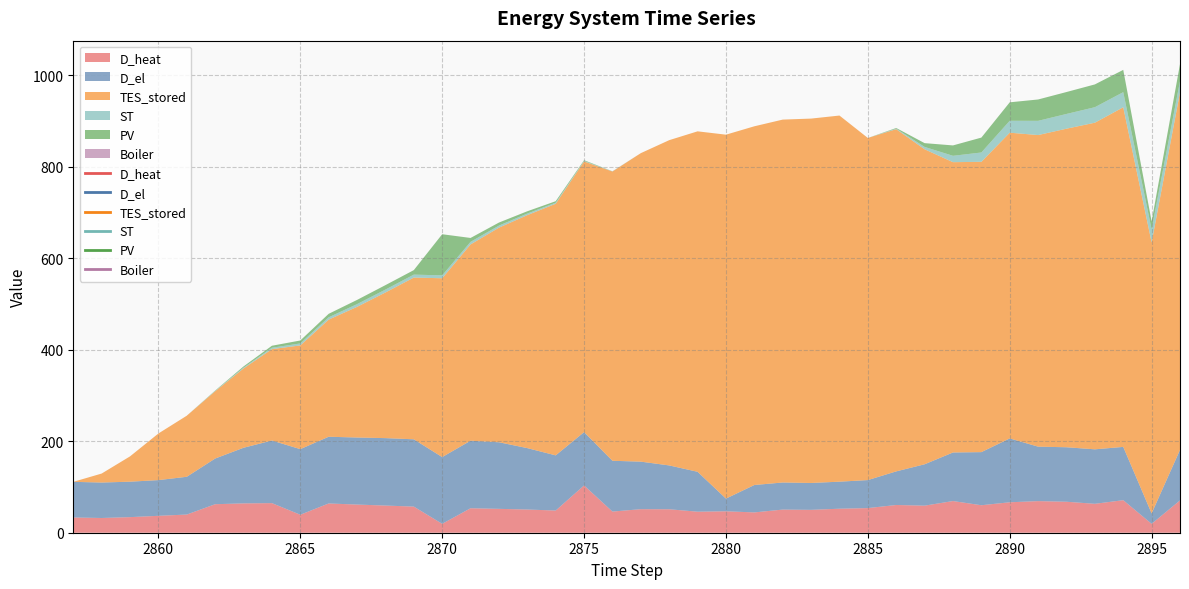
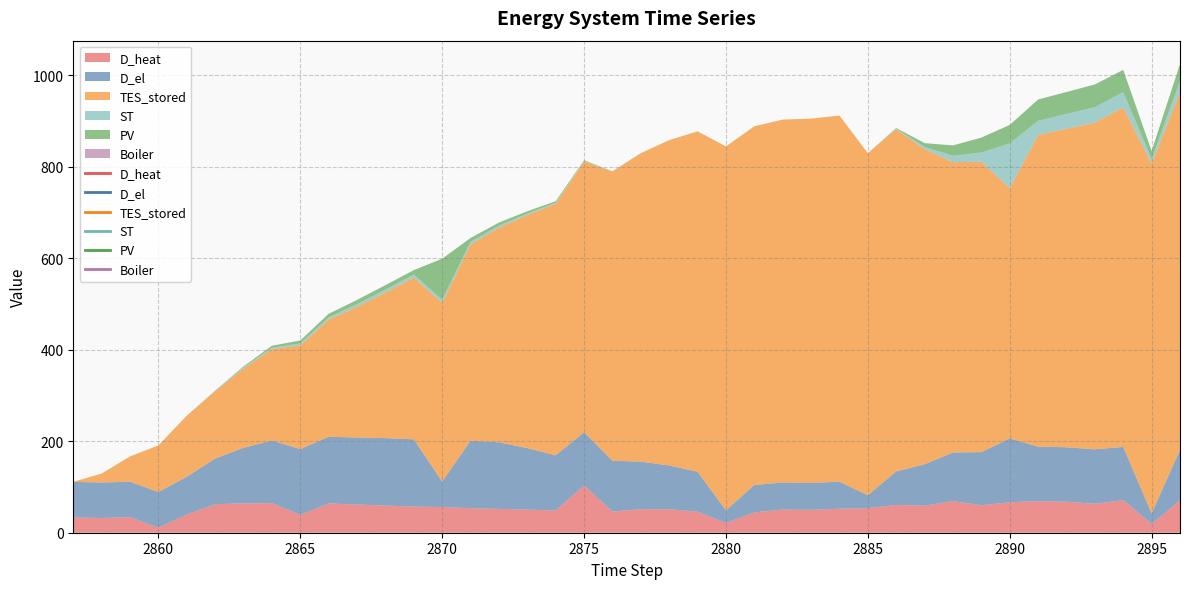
  {
    "D_heat": {
-     "2860": 40,
+     "2860": 10,
      "2865": 40,
-     "2870": 20,
+     "2870": 60,
      "2875": 100,
-     "2880": 50,
+     "2880": 20,
      "2885": 50,
      "2890": 70,
      "2895": 20
    },
    "D_el": {
      "2860": 80,
      "2865": 140,
-     "2870": 150,
+     "2870": 60,
      "2875": 120,
      "2880": 30,
-     "2885": 60,
+     "2885": 30,
      "2890": 140,
      "2895": 20
    },
    "TES_stored": {
      "2870": 390,
-     "2890": 670,
-     "2895": 590
+     "2890": 550,
+     "2895": 760
    },
    "ST": {
      "2870": 10,
-     "2890": 30,
-     "2895": 30
+     "2890": 100,
+     "2895": 10
    }
  }
